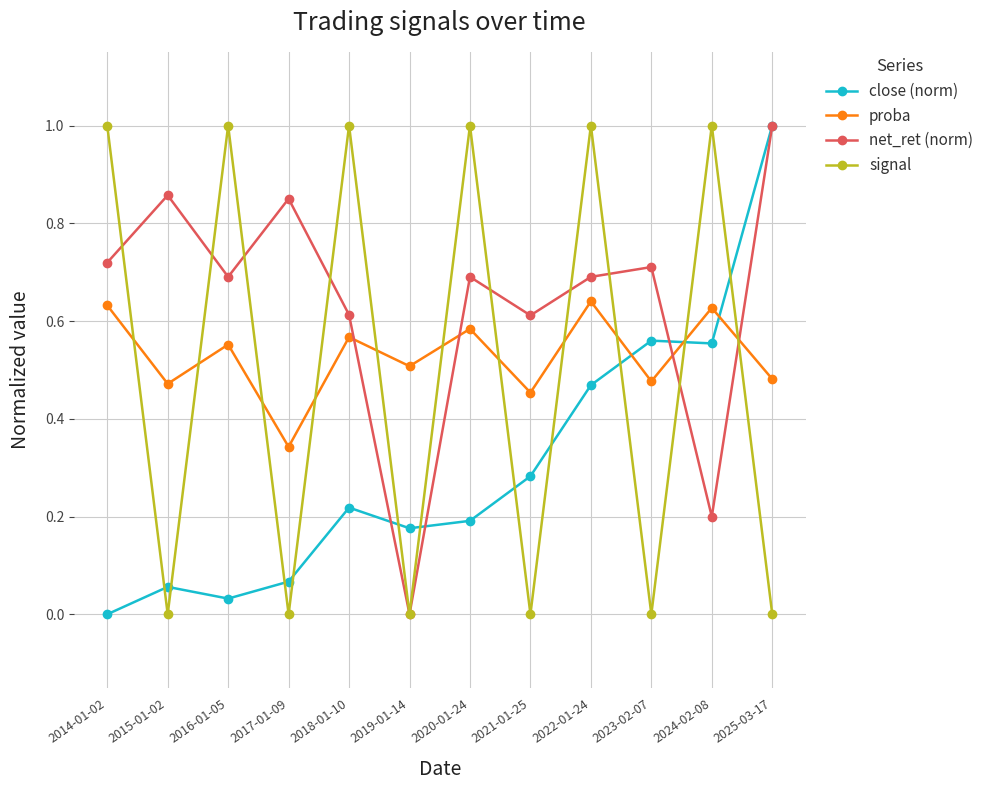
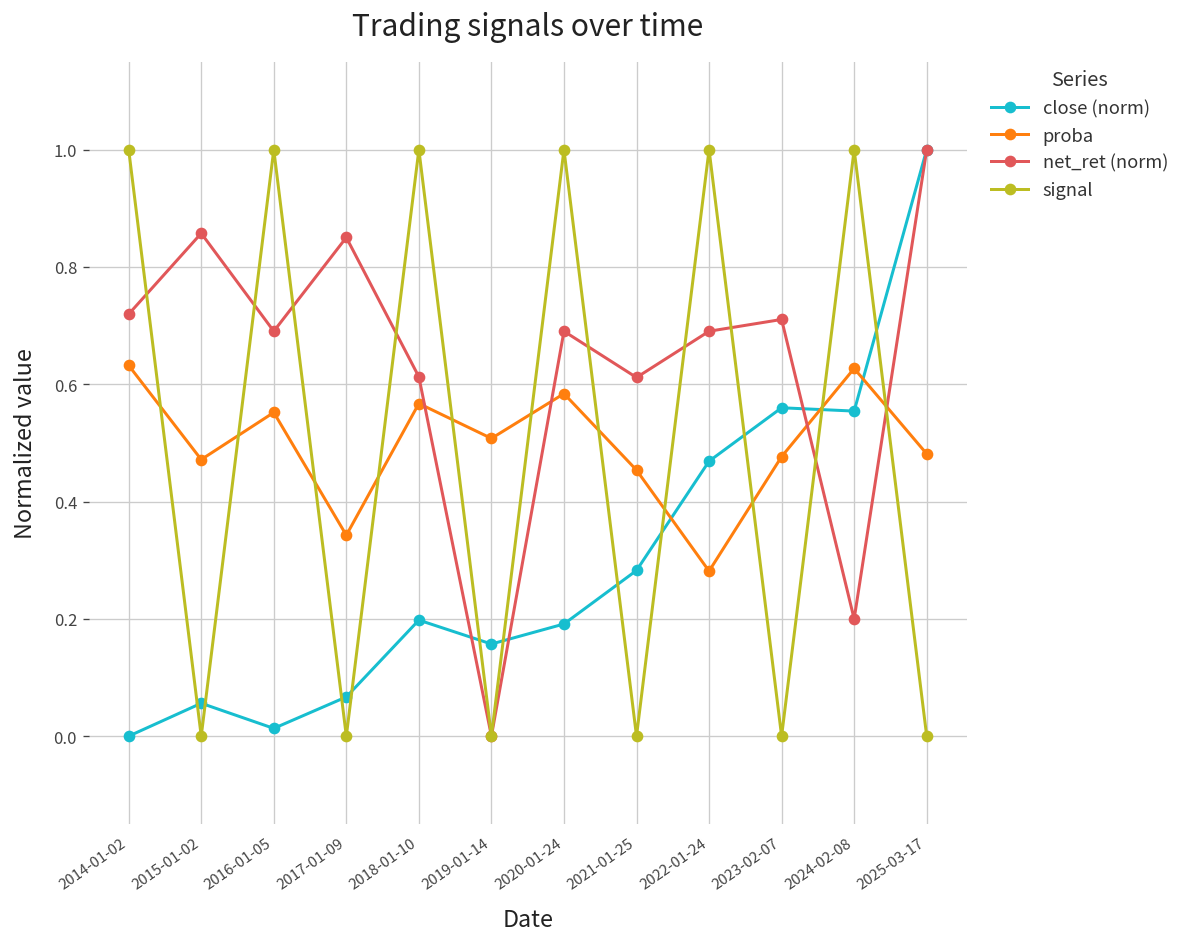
  {
    "close (norm)": {
      "2014-01-02": 0.00,
      "2015-01-02": 0.06,
-     "2016-01-05": 0.03,
+     "2016-01-05": 0.01,
      "2017-01-09": 0.07,
-     "2018-01-10": 0.22,
-     "2019-01-14": 0.18,
+     "2018-01-10": 0.20,
+     "2019-01-14": 0.16,
      "2020-01-24": 0.19,
      "2021-01-25": 0.28,
      "2022-01-24": 0.47,
      "2023-02-07": 0.56,
      "2024-02-08": 0.55
    },
    "proba": {
      "2014-01-02": 0.63,
      "2015-01-02": 0.47,
      "2016-01-05": 0.55,
      "2017-01-09": 0.34,
      "2018-01-10": 0.57,
      "2019-01-14": 0.51,
      "2020-01-24": 0.58,
      "2021-01-25": 0.45,
-     "2022-01-24": 0.64,
+     "2022-01-24": 0.28,
      "2023-02-07": 0.48,
      "2024-02-08": 0.63,
      "2025-03-17": 0.48
    },
    "net_ret (norm)": {
      "2014-01-02": 0.72,
      "2015-01-02": 0.86,
      "2016-01-05": 0.69,
      "2017-01-09": 0.85,
      "2018-01-10": 0.61,
      "2020-01-24": 0.69,
      "2021-01-25": 0.61,
      "2022-01-24": 0.69,
      "2023-02-07": 0.71,
      "2024-02-08": 0.20
    },
    "signal": {
      "2014-01-02": 1.00,
      "2015-01-02": 0.00,
      "2016-01-05": 1.00,
      "2017-01-09": 0.00,
      "2018-01-10": 1.00,
      "2020-01-24": 1.00,
      "2021-01-25": 0.00,
      "2022-01-24": 1.00,
      "2023-02-07": 0.00,
      "2024-02-08": 1.00,
      "2025-03-17": 0.00
    }
  }
